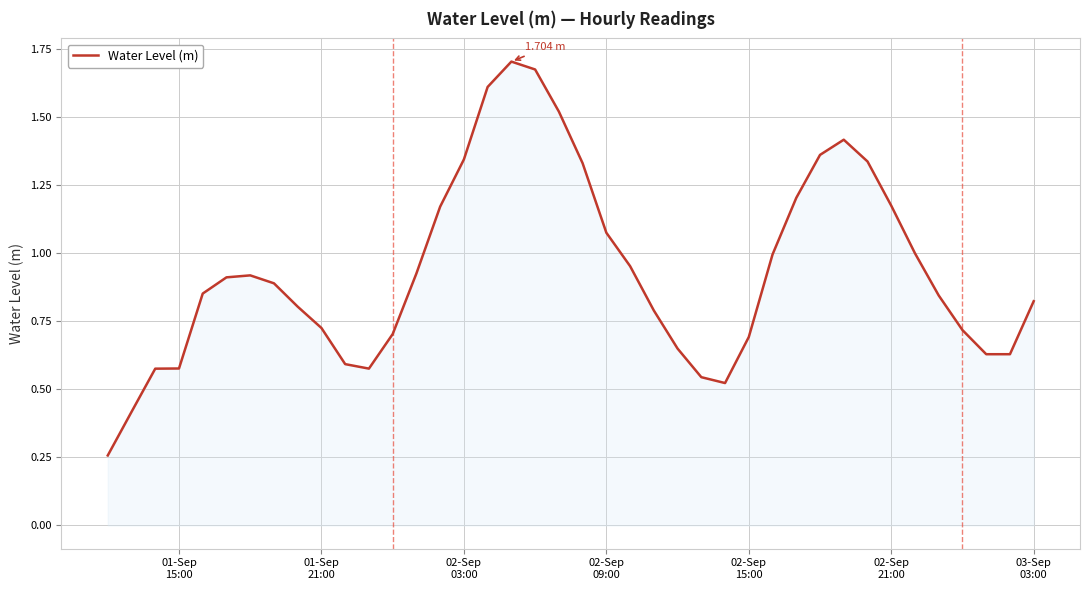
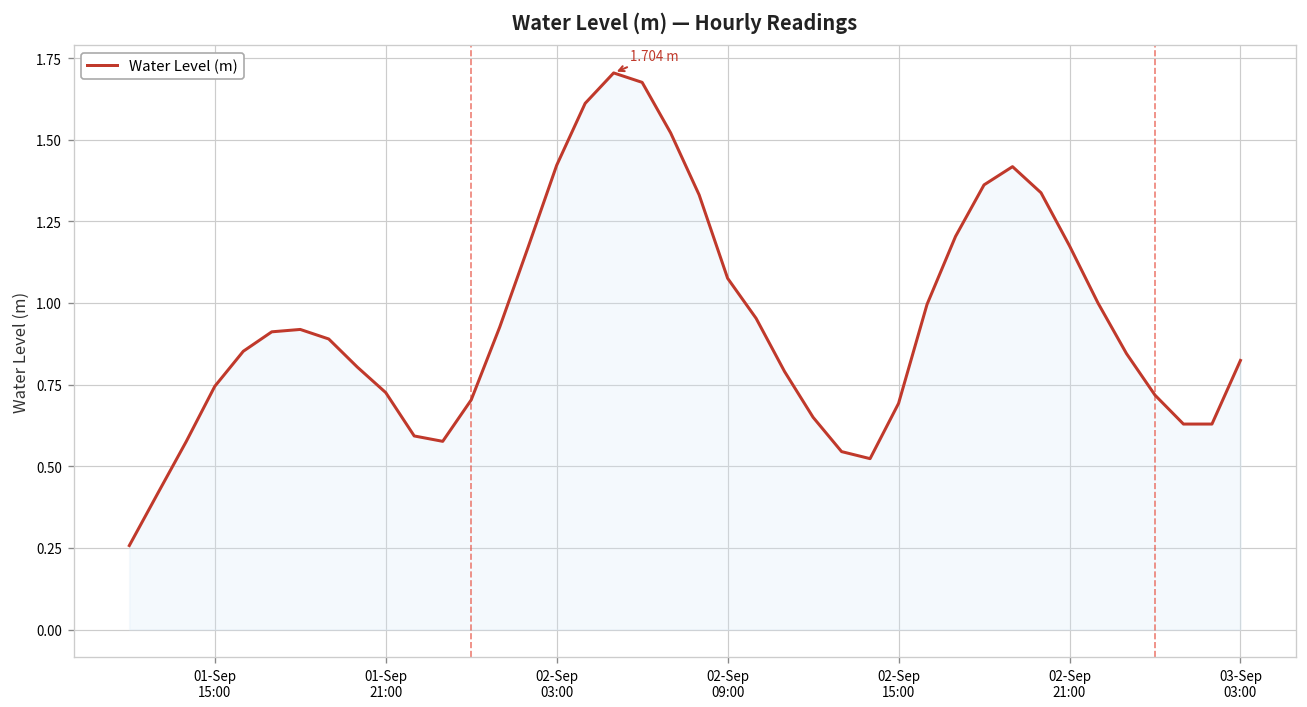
  {
-   "01-Sep 15:00": 0.58,
+   "01-Sep 15:00": 0.74,
    "01-Sep 21:00": 0.73,
-   "02-Sep 03:00": 1.34,
+   "02-Sep 03:00": 1.42,
    "02-Sep 09:00": 1.08,
    "02-Sep 15:00": 0.69,
    "02-Sep 21:00": 1.18,
    "03-Sep 03:00": 0.82
  }
